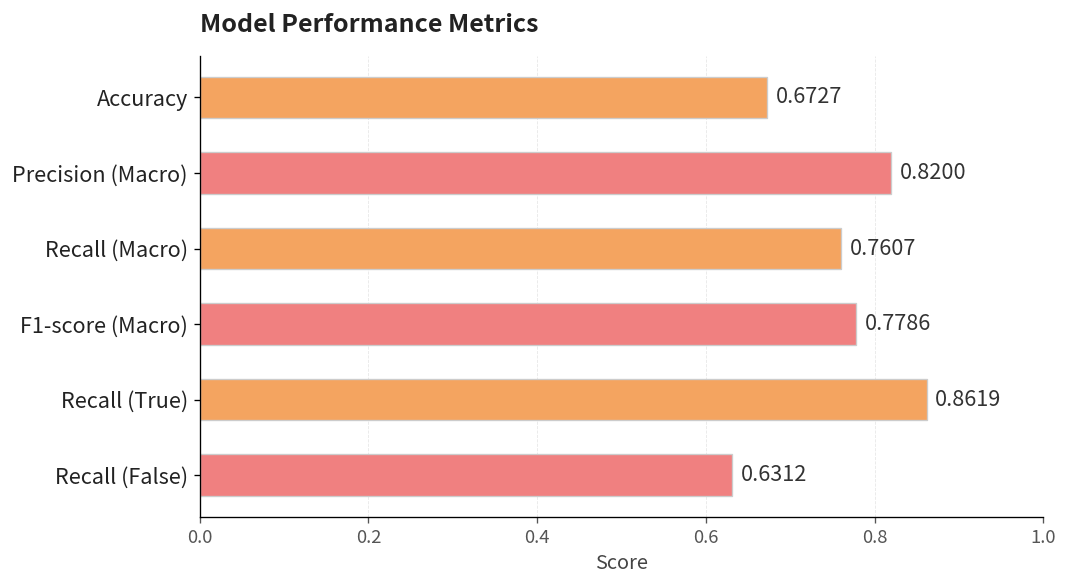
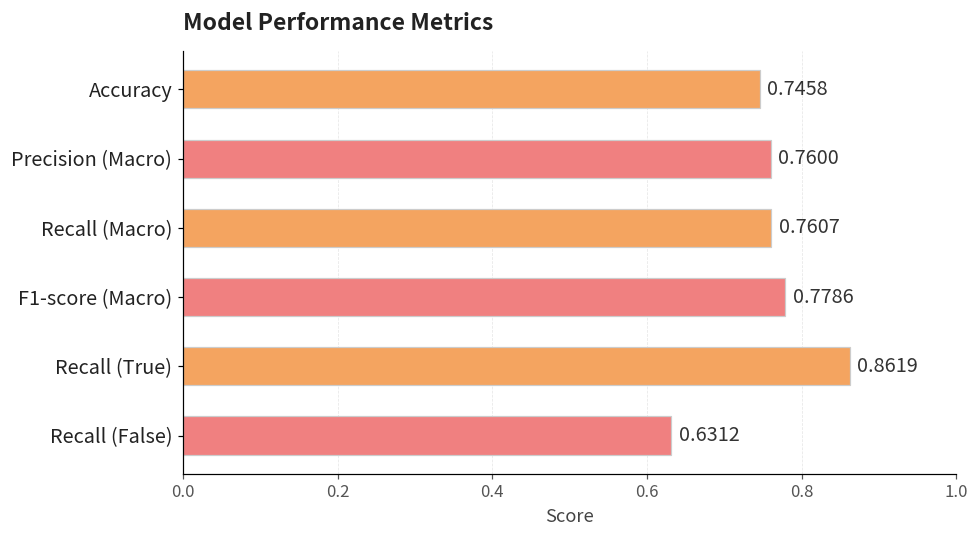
  {
-   "Accuracy": 0.6727,
-   "Precision (Macro)": 0.8200,
+   "Accuracy": 0.7458,
+   "Precision (Macro)": 0.7600,
    "Recall (Macro)": 0.7607,
    "F1-score (Macro)": 0.7786,
    "Recall (True)": 0.8619,
    "Recall (False)": 0.6312
  }
